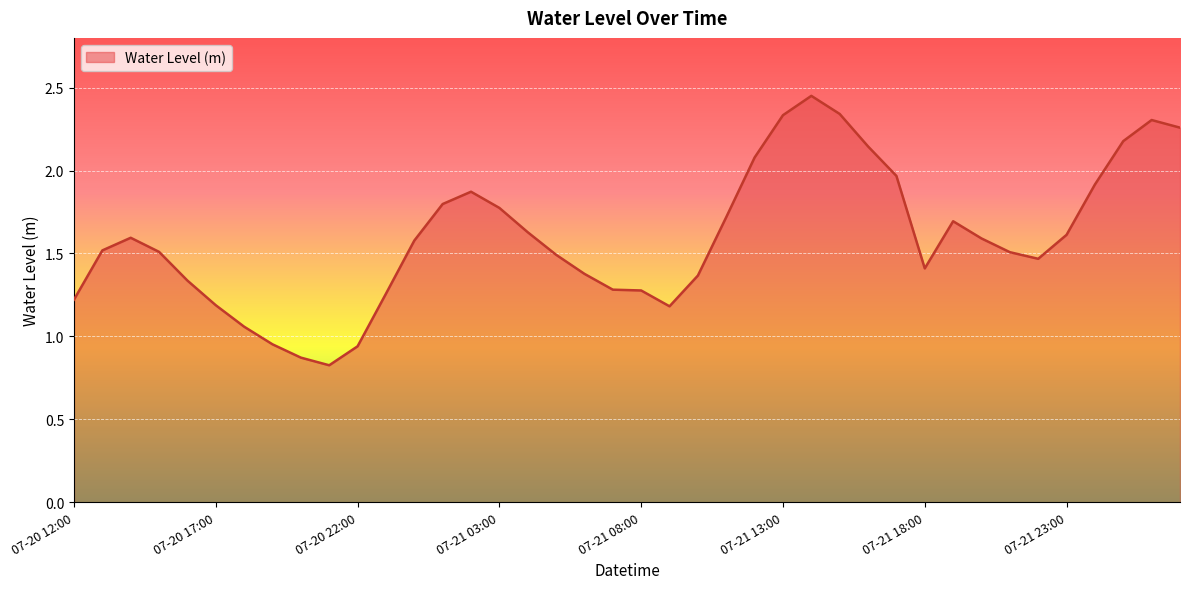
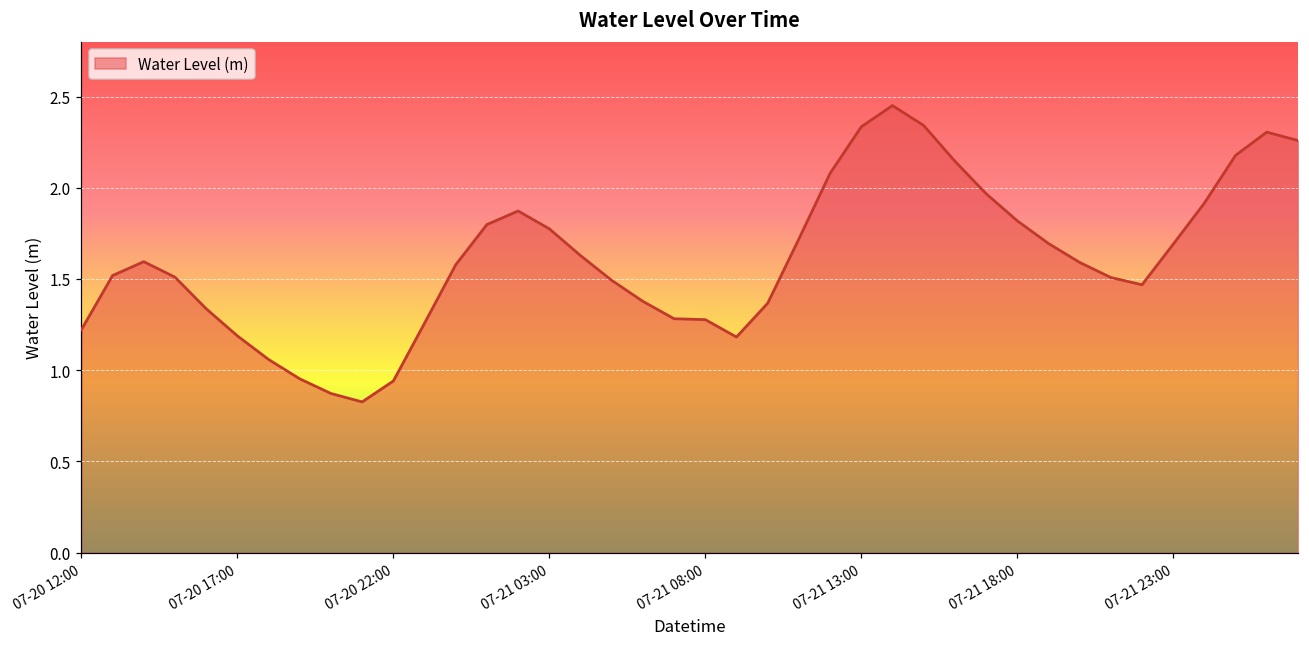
  {
    "07-20 12:00": 1.22,
    "07-20 17:00": 1.19,
    "07-20 22:00": 0.94,
    "07-21 03:00": 1.77,
    "07-21 08:00": 1.28,
    "07-21 13:00": 2.33,
-   "07-21 18:00": 1.41,
-   "07-21 23:00": 1.61
+   "07-21 18:00": 1.82,
+   "07-21 23:00": 1.69
  }
